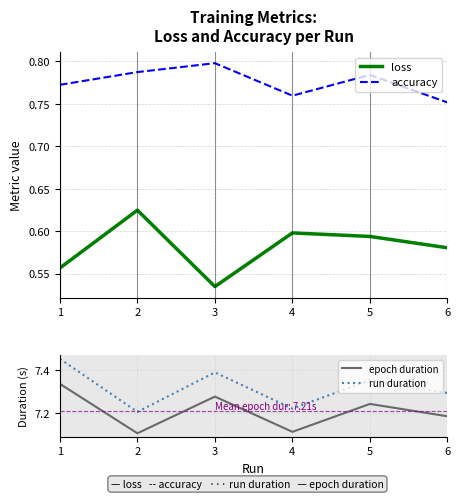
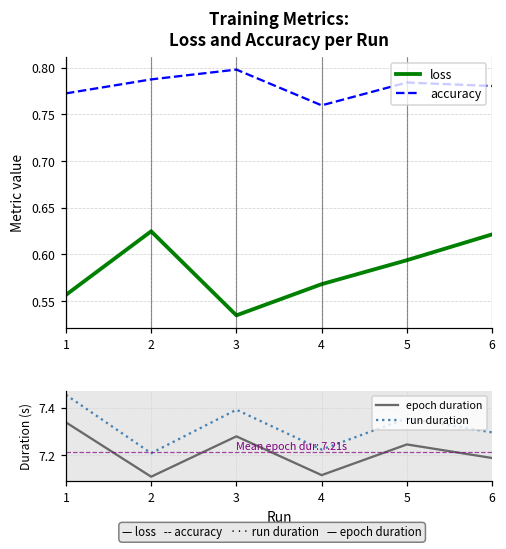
  {
    "Training Metrics: Loss and Accuracy per Run": {
      "loss": {
        "1": 0.56,
        "2": 0.62,
        "3": 0.53,
-       "4": 0.60,
+       "4": 0.57,
        "5": 0.59,
-       "6": 0.58
+       "6": 0.62
      },
      "accuracy": {
        "1": 0.77,
        "2": 0.79,
        "3": 0.80,
        "4": 0.76,
-       "6": 0.75
+       "6": 0.78
      }
    }
  }
